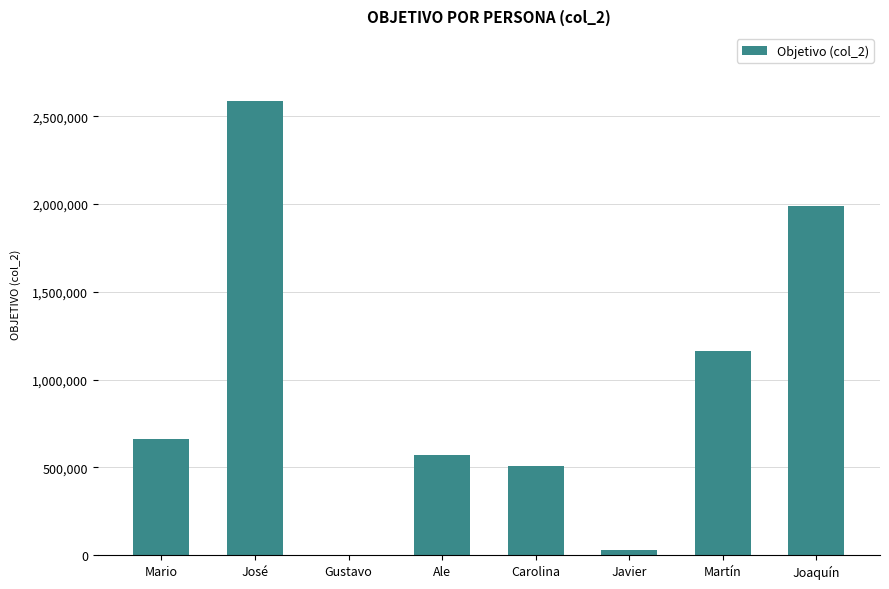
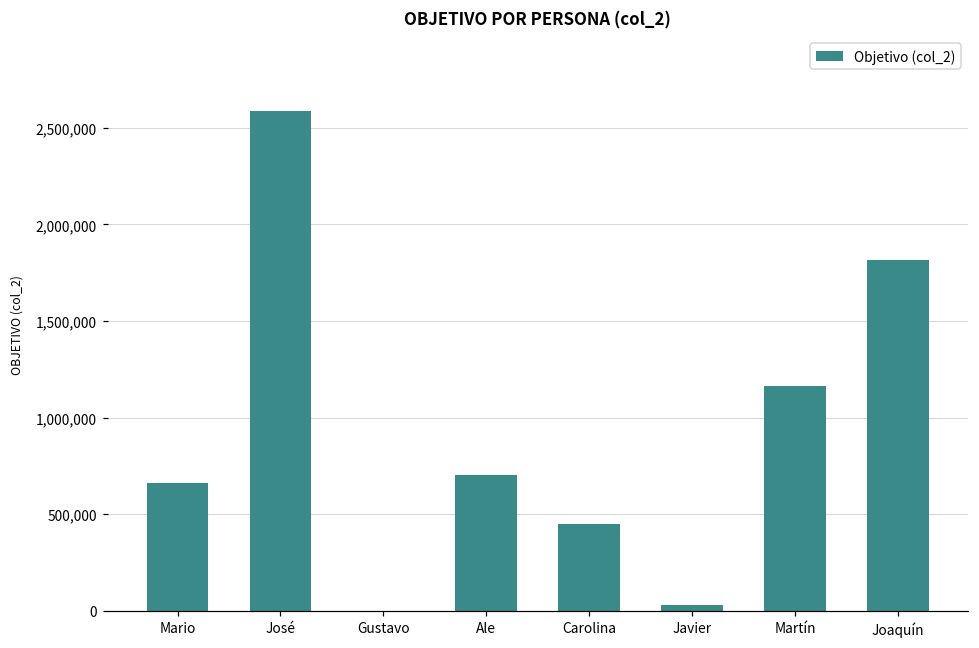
  {
    "Mario": "660,000",
    "José": "2,590,000",
    "Gustavo": "0",
-   "Ale": "570,000",
-   "Carolina": "510,000",
+   "Ale": "700,000",
+   "Carolina": "450,000",
    "Javier": "30,000",
    "Martín": "1,160,000",
-   "Joaquín": "1,990,000"
+   "Joaquín": "1,820,000"
  }
